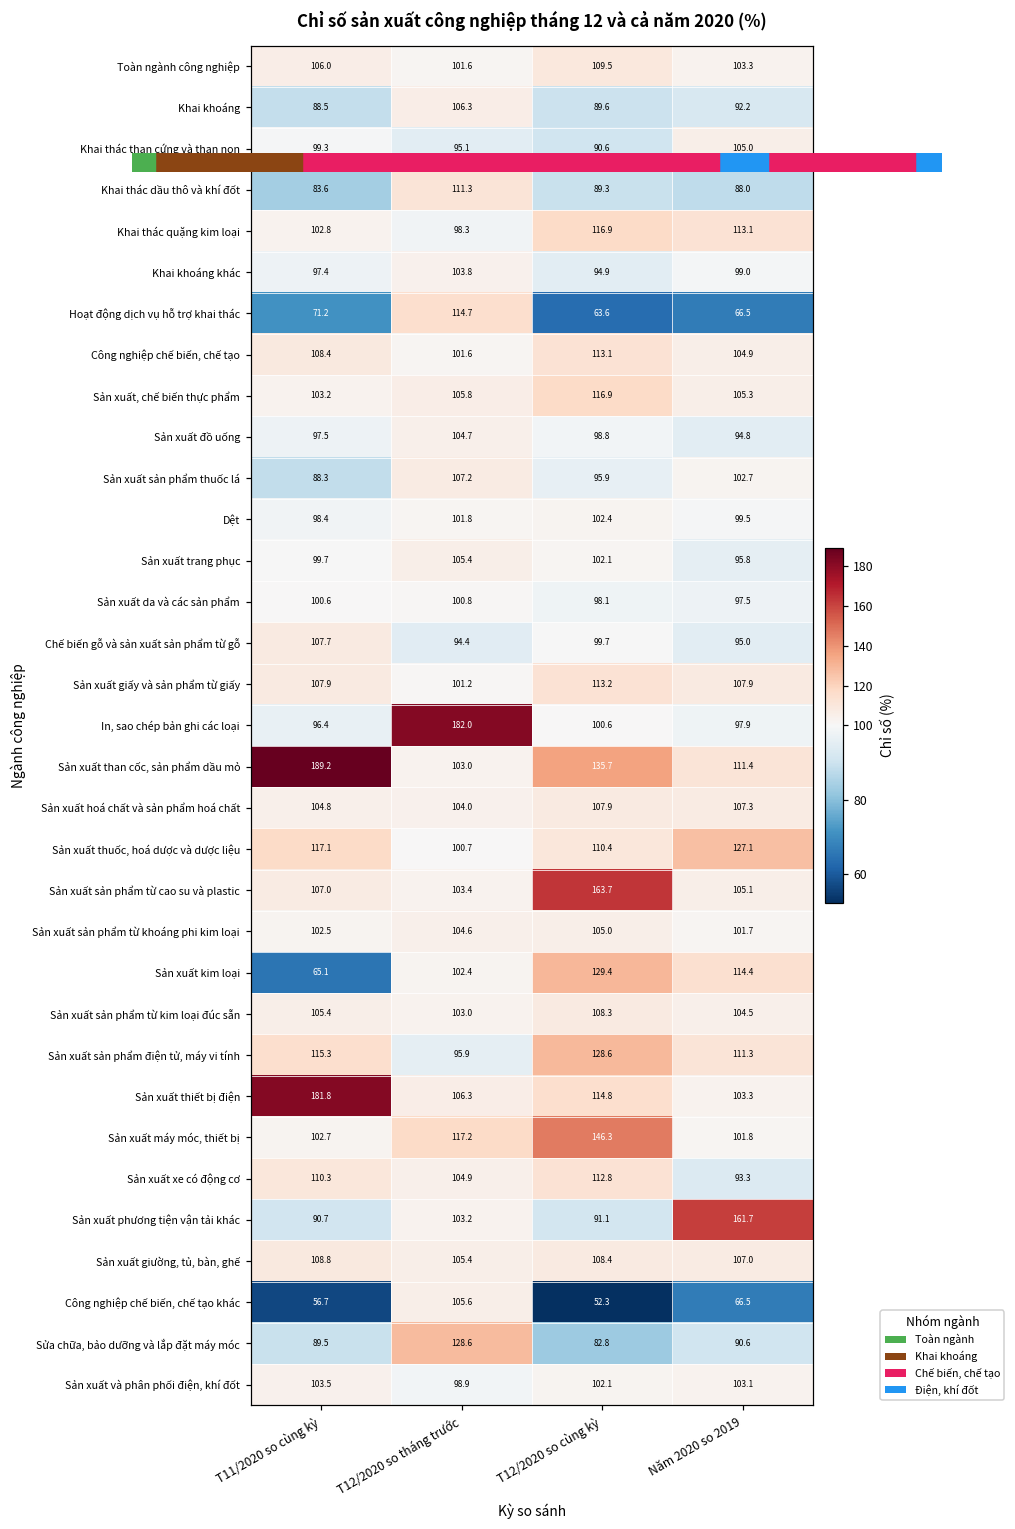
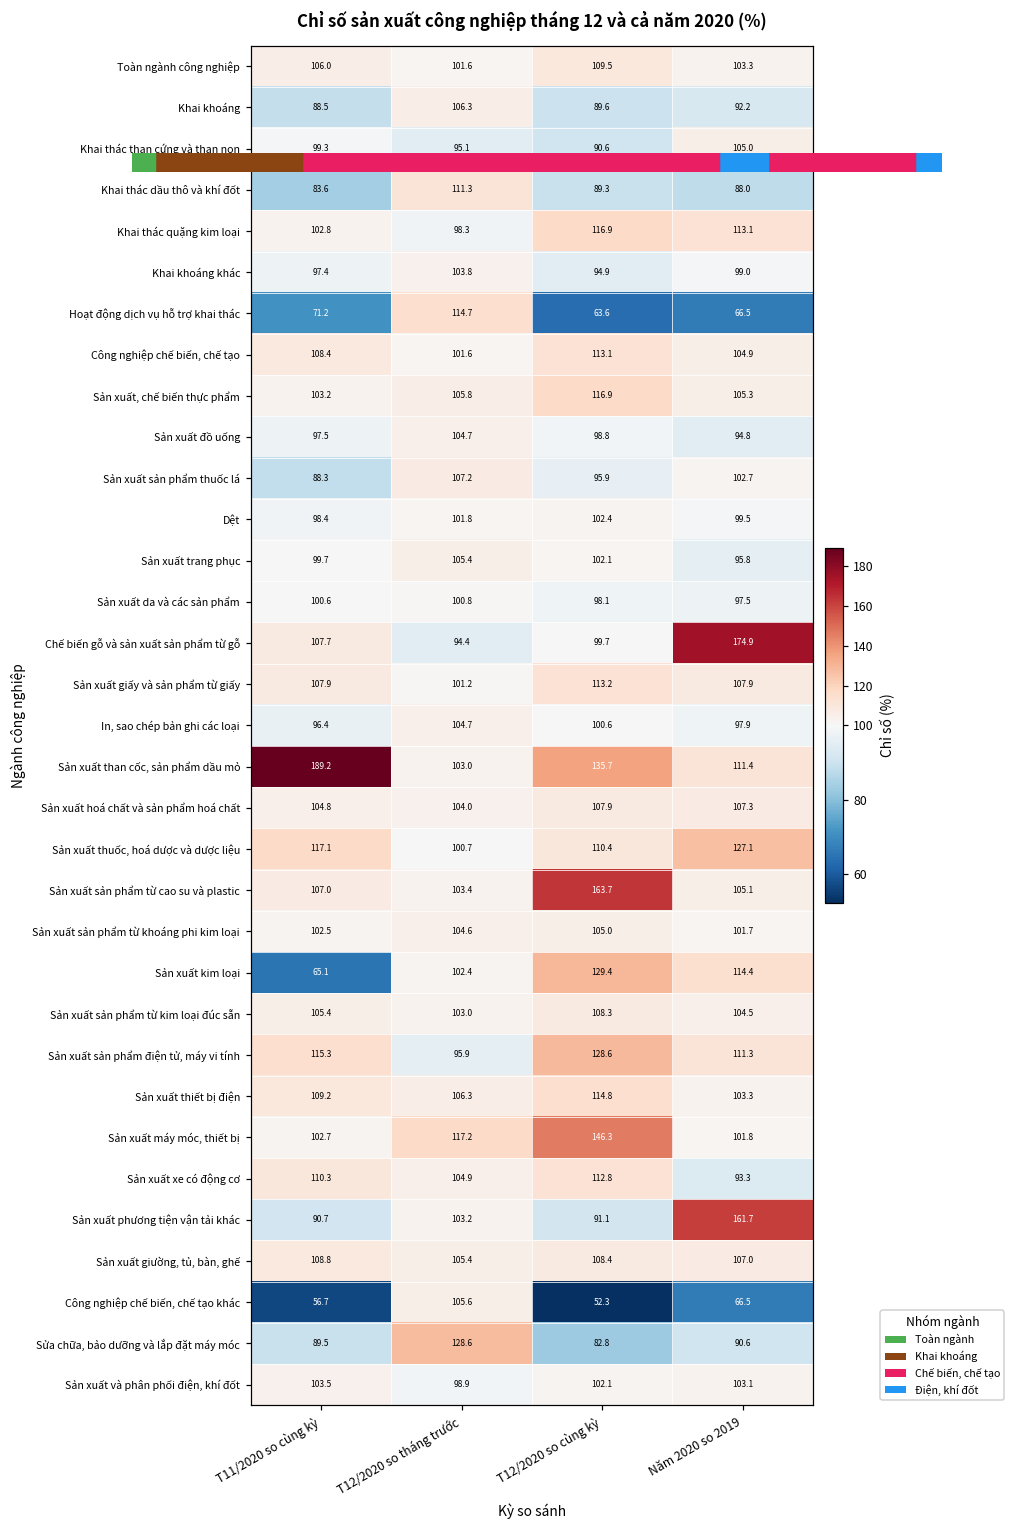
  {
    "Toàn ngành công nghiệp": {
      "T11/2020 so cùng kỳ": 106.0,
      "T12/2020 so tháng trước": 101.6,
      "T12/2020 so cùng kỳ": 109.5,
      "Năm 2020 so 2019": 103.3
    },
    "Khai khoáng": {
      "T11/2020 so cùng kỳ": 88.5,
      "T12/2020 so tháng trước": 106.3,
      "T12/2020 so cùng kỳ": 89.6,
      "Năm 2020 so 2019": 92.2
    },
    "Khai thác than cứng và than non": {
      "T11/2020 so cùng kỳ": 99.3,
      "T12/2020 so tháng trước": 95.1,
      "T12/2020 so cùng kỳ": 90.6,
      "Năm 2020 so 2019": 105.0
    },
    "Khai thác dầu thô và khí đốt": {
      "T11/2020 so cùng kỳ": 83.6,
      "T12/2020 so tháng trước": 111.3,
      "T12/2020 so cùng kỳ": 89.3,
      "Năm 2020 so 2019": 88.0
    },
    "Khai thác quặng kim loại": {
      "T11/2020 so cùng kỳ": 102.8,
      "T12/2020 so tháng trước": 98.3,
      "T12/2020 so cùng kỳ": 116.9,
      "Năm 2020 so 2019": 113.1
    },
    "Khai khoáng khác": {
      "T11/2020 so cùng kỳ": 97.4,
      "T12/2020 so tháng trước": 103.8,
      "T12/2020 so cùng kỳ": 94.9,
      "Năm 2020 so 2019": 99.0
    },
    "Hoạt động dịch vụ hỗ trợ khai thác": {
      "T11/2020 so cùng kỳ": 71.2,
      "T12/2020 so tháng trước": 114.7,
      "T12/2020 so cùng kỳ": 63.6,
      "Năm 2020 so 2019": 66.5
    },
    "Công nghiệp chế biến, chế tạo": {
      "T11/2020 so cùng kỳ": 108.4,
      "T12/2020 so tháng trước": 101.6,
      "T12/2020 so cùng kỳ": 113.1,
      "Năm 2020 so 2019": 104.9
    },
    "Sản xuất, chế biến thực phẩm": {
      "T11/2020 so cùng kỳ": 103.2,
      "T12/2020 so tháng trước": 105.8,
      "T12/2020 so cùng kỳ": 116.9,
      "Năm 2020 so 2019": 105.3
    },
    "Sản xuất đồ uống": {
      "T11/2020 so cùng kỳ": 97.5,
      "T12/2020 so tháng trước": 104.7,
      "T12/2020 so cùng kỳ": 98.8,
      "Năm 2020 so 2019": 94.8
    },
    "Sản xuất sản phẩm thuốc lá": {
      "T11/2020 so cùng kỳ": 88.3,
      "T12/2020 so tháng trước": 107.2,
      "T12/2020 so cùng kỳ": 95.9,
      "Năm 2020 so 2019": 102.7
    },
    "Dệt": {
      "T11/2020 so cùng kỳ": 98.4,
      "T12/2020 so tháng trước": 101.8,
      "T12/2020 so cùng kỳ": 102.4,
      "Năm 2020 so 2019": 99.5
    },
    "Sản xuất trang phục": {
      "T11/2020 so cùng kỳ": 99.7,
      "T12/2020 so tháng trước": 105.4,
      "T12/2020 so cùng kỳ": 102.1,
      "Năm 2020 so 2019": 95.8
    },
    "Sản xuất da và các sản phẩm": {
      "T11/2020 so cùng kỳ": 100.6,
      "T12/2020 so tháng trước": 100.8,
      "T12/2020 so cùng kỳ": 98.1,
      "Năm 2020 so 2019": 97.5
    },
    "Chế biến gỗ và sản xuất sản phẩm từ gỗ": {
      "T11/2020 so cùng kỳ": 107.7,
      "T12/2020 so tháng trước": 94.4,
      "T12/2020 so cùng kỳ": 99.7,
-     "Năm 2020 so 2019": 95.0
+     "Năm 2020 so 2019": 174.9
    },
    "Sản xuất giấy và sản phẩm từ giấy": {
      "T11/2020 so cùng kỳ": 107.9,
      "T12/2020 so tháng trước": 101.2,
      "T12/2020 so cùng kỳ": 113.2,
      "Năm 2020 so 2019": 107.9
    },
    "In, sao chép bản ghi các loại": {
      "T11/2020 so cùng kỳ": 96.4,
-     "T12/2020 so tháng trước": 182.0,
+     "T12/2020 so tháng trước": 104.7,
      "T12/2020 so cùng kỳ": 100.6,
      "Năm 2020 so 2019": 97.9
    },
    "Sản xuất than cốc, sản phẩm dầu mỏ": {
      "T11/2020 so cùng kỳ": 189.2,
      "T12/2020 so tháng trước": 103.0,
      "T12/2020 so cùng kỳ": 135.7,
      "Năm 2020 so 2019": 111.4
    },
    "Sản xuất hoá chất và sản phẩm hoá chất": {
      "T11/2020 so cùng kỳ": 104.8,
      "T12/2020 so tháng trước": 104.0,
      "T12/2020 so cùng kỳ": 107.9,
      "Năm 2020 so 2019": 107.3
    },
    "Sản xuất thuốc, hoá dược và dược liệu": {
      "T11/2020 so cùng kỳ": 117.1,
      "T12/2020 so tháng trước": 100.7,
      "T12/2020 so cùng kỳ": 110.4,
      "Năm 2020 so 2019": 127.1
    },
    "Sản xuất sản phẩm từ cao su và plastic": {
      "T11/2020 so cùng kỳ": 107.0,
      "T12/2020 so tháng trước": 103.4,
      "T12/2020 so cùng kỳ": 163.7,
      "Năm 2020 so 2019": 105.1
    },
    "Sản xuất sản phẩm từ khoáng phi kim loại": {
      "T11/2020 so cùng kỳ": 102.5,
      "T12/2020 so tháng trước": 104.6,
      "T12/2020 so cùng kỳ": 105.0,
      "Năm 2020 so 2019": 101.7
    },
    "Sản xuất kim loại": {
      "T11/2020 so cùng kỳ": 65.1,
      "T12/2020 so tháng trước": 102.4,
      "T12/2020 so cùng kỳ": 129.4,
      "Năm 2020 so 2019": 114.4
    },
    "Sản xuất sản phẩm từ kim loại đúc sẵn": {
      "T11/2020 so cùng kỳ": 105.4,
      "T12/2020 so tháng trước": 103.0,
      "T12/2020 so cùng kỳ": 108.3,
      "Năm 2020 so 2019": 104.5
    },
    "Sản xuất sản phẩm điện tử, máy vi tính": {
      "T11/2020 so cùng kỳ": 115.3,
      "T12/2020 so tháng trước": 95.9,
      "T12/2020 so cùng kỳ": 128.6,
      "Năm 2020 so 2019": 111.3
    },
    "Sản xuất thiết bị điện": {
-     "T11/2020 so cùng kỳ": 181.8,
+     "T11/2020 so cùng kỳ": 109.2,
      "T12/2020 so tháng trước": 106.3,
      "T12/2020 so cùng kỳ": 114.8,
      "Năm 2020 so 2019": 103.3
    },
    "Sản xuất máy móc, thiết bị": {
      "T11/2020 so cùng kỳ": 102.7,
      "T12/2020 so tháng trước": 117.2,
      "T12/2020 so cùng kỳ": 146.3,
      "Năm 2020 so 2019": 101.8
    },
    "Sản xuất xe có động cơ": {
      "T11/2020 so cùng kỳ": 110.3,
      "T12/2020 so tháng trước": 104.9,
      "T12/2020 so cùng kỳ": 112.8,
      "Năm 2020 so 2019": 93.3
    },
    "Sản xuất phương tiện vận tải khác": {
      "T11/2020 so cùng kỳ": 90.7,
      "T12/2020 so tháng trước": 103.2,
      "T12/2020 so cùng kỳ": 91.1,
      "Năm 2020 so 2019": 161.7
    },
    "Sản xuất giường, tủ, bàn, ghế": {
      "T11/2020 so cùng kỳ": 108.8,
      "T12/2020 so tháng trước": 105.4,
      "T12/2020 so cùng kỳ": 108.4,
      "Năm 2020 so 2019": 107.0
    },
    "Công nghiệp chế biến, chế tạo khác": {
      "T11/2020 so cùng kỳ": 56.7,
      "T12/2020 so tháng trước": 105.6,
      "T12/2020 so cùng kỳ": 52.3,
      "Năm 2020 so 2019": 66.5
    },
    "Sửa chữa, bảo dưỡng và lắp đặt máy móc": {
      "T11/2020 so cùng kỳ": 89.5,
      "T12/2020 so tháng trước": 128.6,
      "T12/2020 so cùng kỳ": 82.8,
      "Năm 2020 so 2019": 90.6
    },
    "Sản xuất và phân phối điện, khí đốt": {
      "T11/2020 so cùng kỳ": 103.5,
      "T12/2020 so tháng trước": 98.9,
      "T12/2020 so cùng kỳ": 102.1,
      "Năm 2020 so 2019": 103.1
    }
  }
